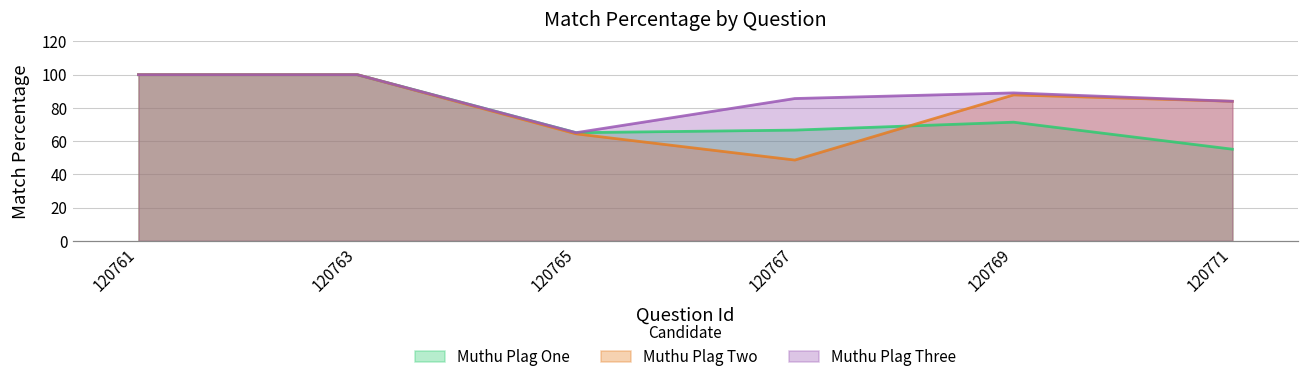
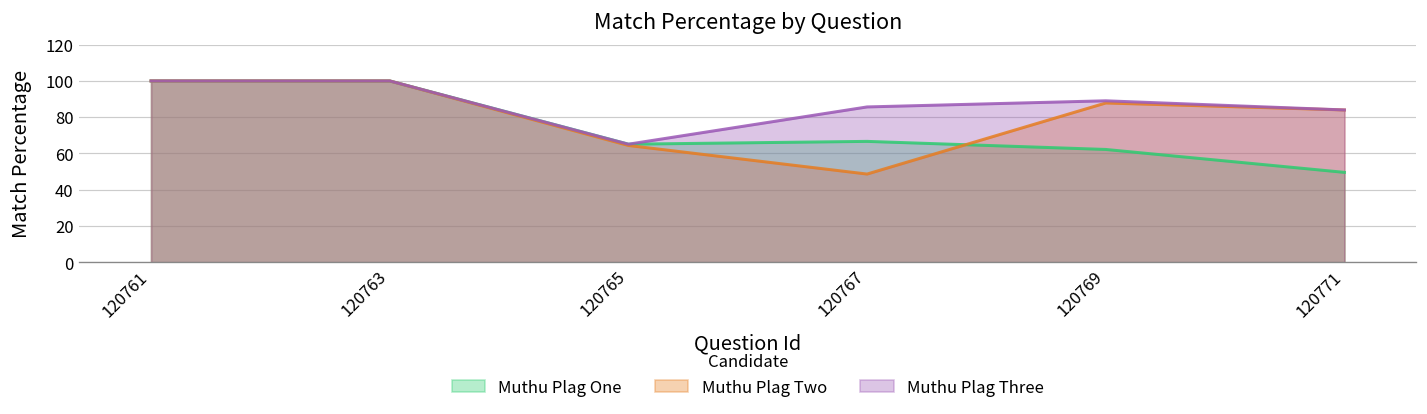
  {
    "Muthu Plag One": {
      "120767": 67,
-     "120769": 71,
-     "120771": 55
+     "120769": 62,
+     "120771": 50
    },
    "Muthu Plag Two": {
      "120767": 49
    },
    "Muthu Plag Three": {
      "120767": 86
    }
  }
